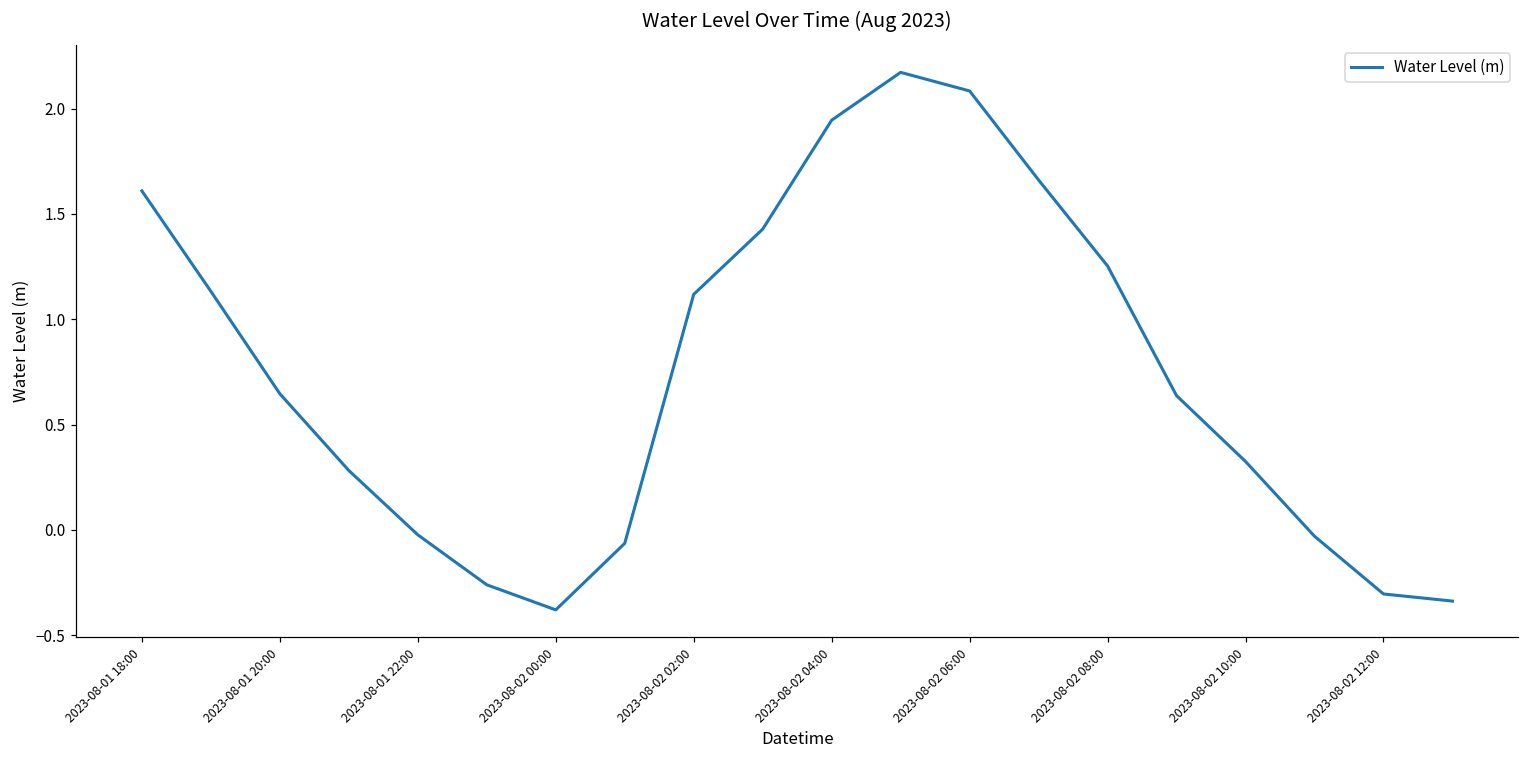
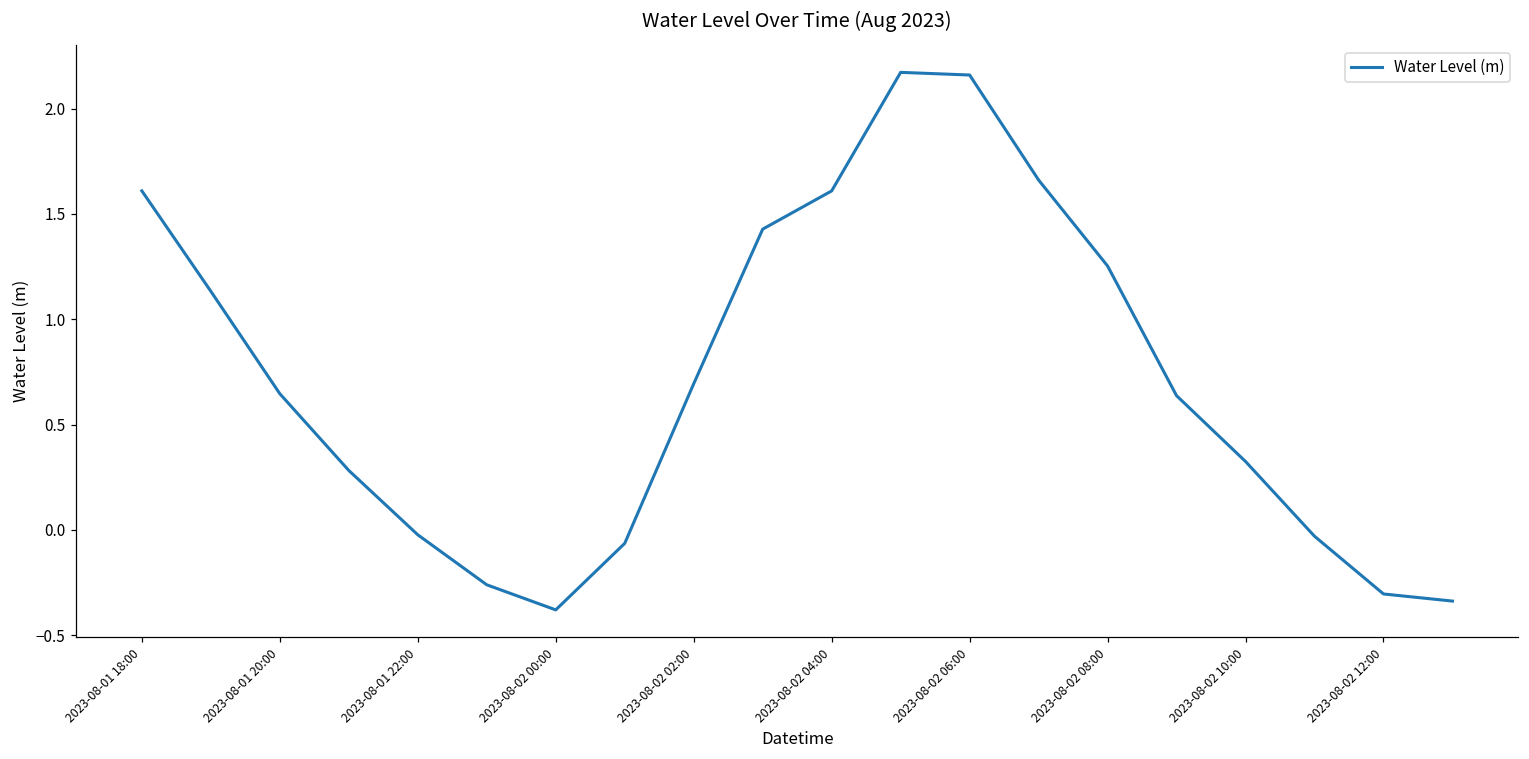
  {
    "2023-08-01 18:00": 1.61,
    "2023-08-01 20:00": 0.65,
    "2023-08-01 22:00": -0.02,
    "2023-08-02 00:00": -0.38,
-   "2023-08-02 02:00": 1.12,
-   "2023-08-02 04:00": 1.95,
-   "2023-08-02 06:00": 2.08,
+   "2023-08-02 02:00": 0.69,
+   "2023-08-02 04:00": 1.61,
+   "2023-08-02 06:00": 2.16,
    "2023-08-02 08:00": 1.25,
    "2023-08-02 10:00": 0.32,
    "2023-08-02 12:00": -0.30
  }
